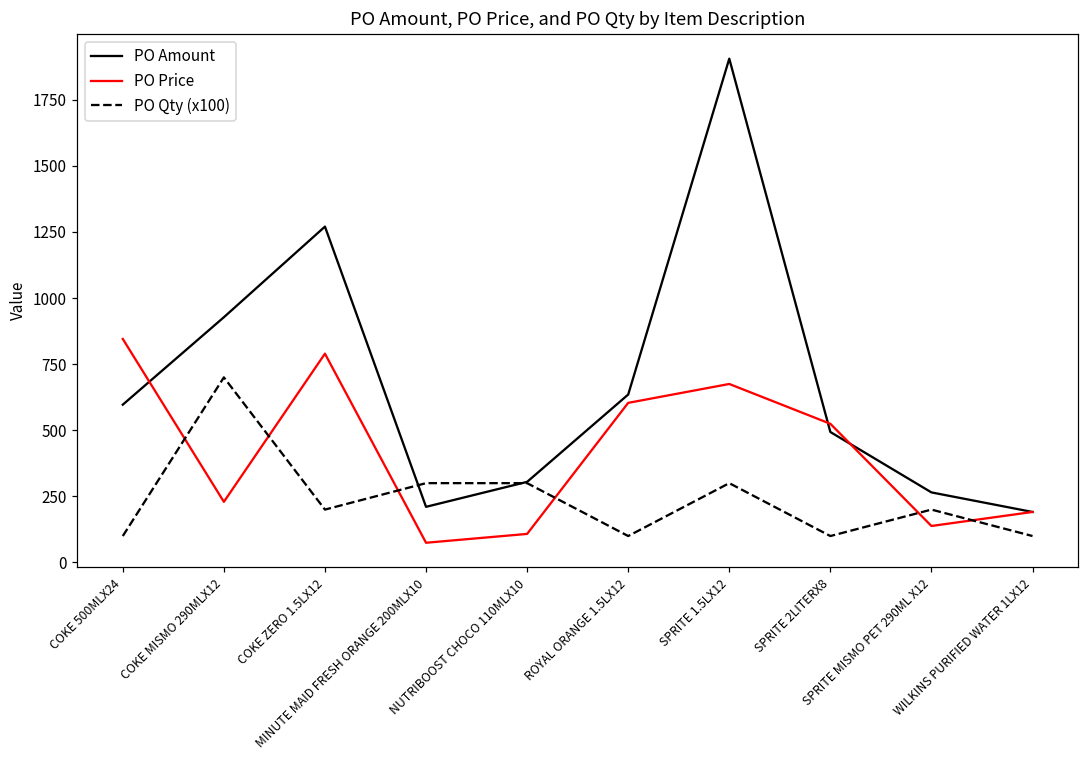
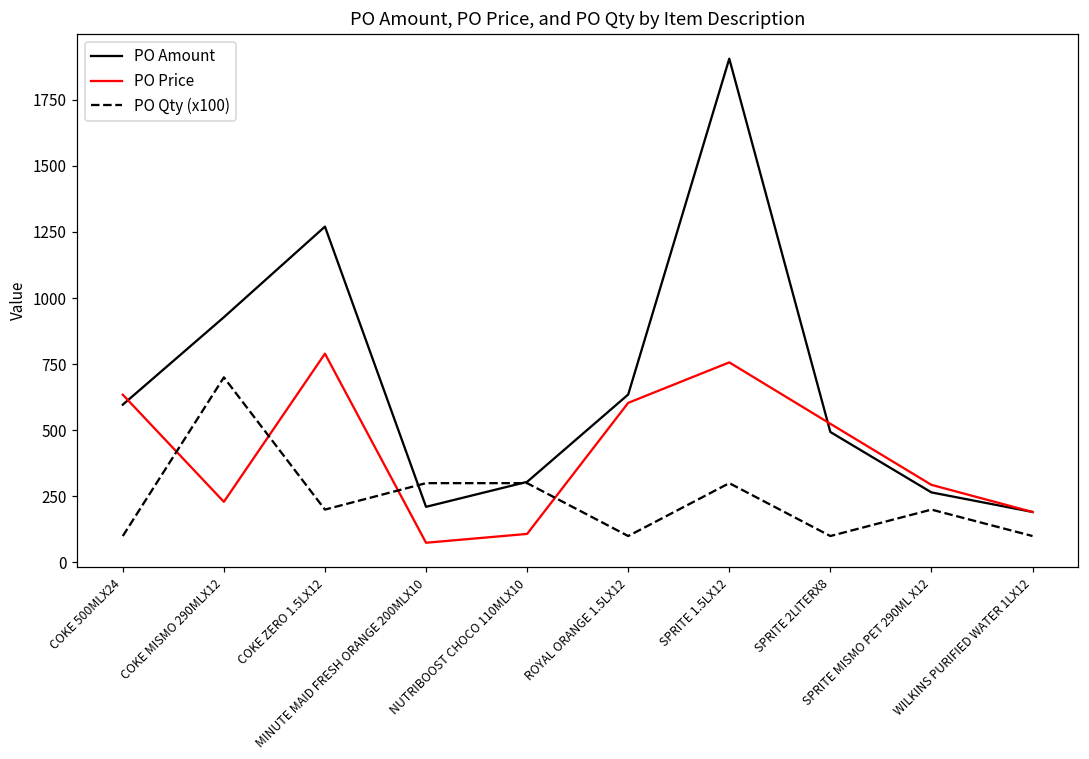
  {
    "PO Price": {
-     "COKE 500MLX24": 850,
+     "COKE 500MLX24": 630,
      "COKE MISMO 290MLX12": 230,
      "COKE ZERO 1.5LX12": 790,
      "MINUTE MAID FRESH ORANGE 200MLX10": 70,
      "NUTRIBOOST CHOCO 110MLX10": 110,
      "ROYAL ORANGE 1.5LX12": 600,
-     "SPRITE 1.5LX12": 680,
+     "SPRITE 1.5LX12": 760,
      "SPRITE 2LITERX8": 520,
-     "SPRITE MISMO PET 290ML X12": 140
+     "SPRITE MISMO PET 290ML X12": 290
    }
  }
